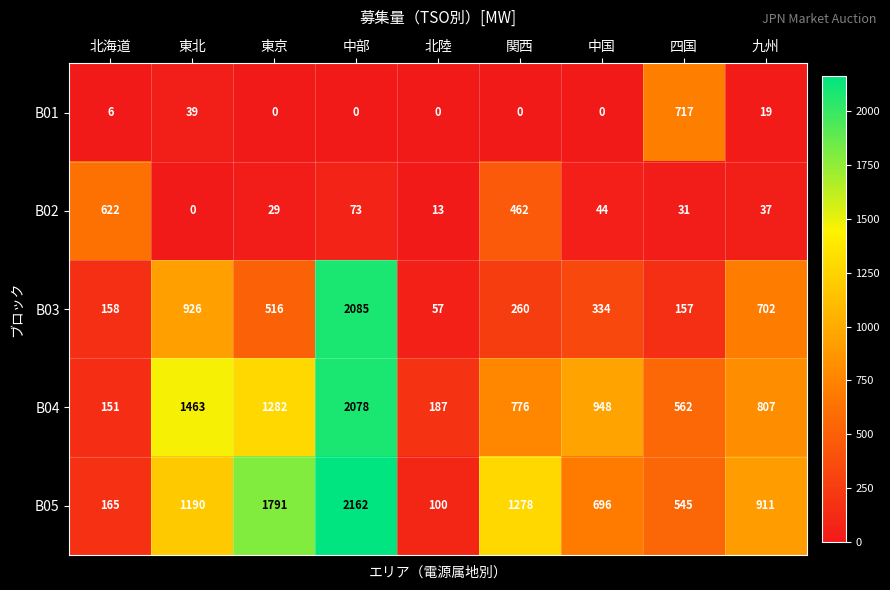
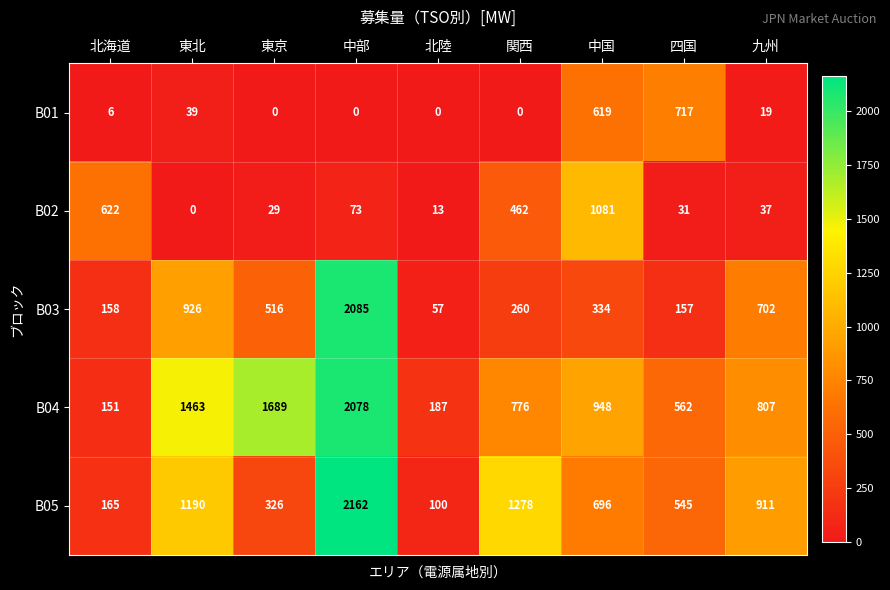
  {
    "B01": {
      "北海道": 6,
      "東北": 39,
      "東京": 0,
      "中部": 0,
      "北陸": 0,
      "関西": 0,
-     "中国": 0,
+     "中国": 619,
      "四国": 717,
      "九州": 19
    },
    "B02": {
      "北海道": 622,
      "東北": 0,
      "東京": 29,
      "中部": 73,
      "北陸": 13,
      "関西": 462,
-     "中国": 44,
+     "中国": 1081,
      "四国": 31,
      "九州": 37
    },
    "B03": {
      "北海道": 158,
      "東北": 926,
      "東京": 516,
      "中部": 2085,
      "北陸": 57,
      "関西": 260,
      "中国": 334,
      "四国": 157,
      "九州": 702
    },
    "B04": {
      "北海道": 151,
      "東北": 1463,
-     "東京": 1282,
+     "東京": 1689,
      "中部": 2078,
      "北陸": 187,
      "関西": 776,
      "中国": 948,
      "四国": 562,
      "九州": 807
    },
    "B05": {
      "北海道": 165,
      "東北": 1190,
-     "東京": 1791,
+     "東京": 326,
      "中部": 2162,
      "北陸": 100,
      "関西": 1278,
      "中国": 696,
      "四国": 545,
      "九州": 911
    }
  }
